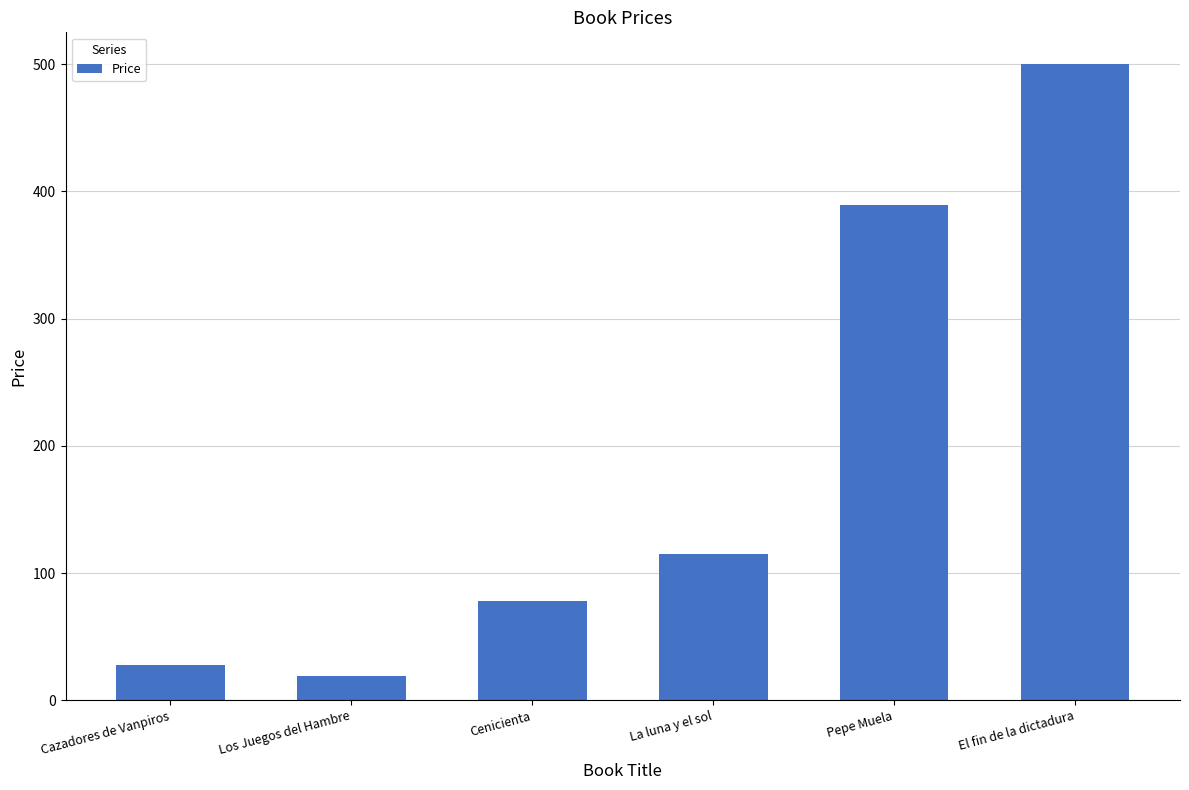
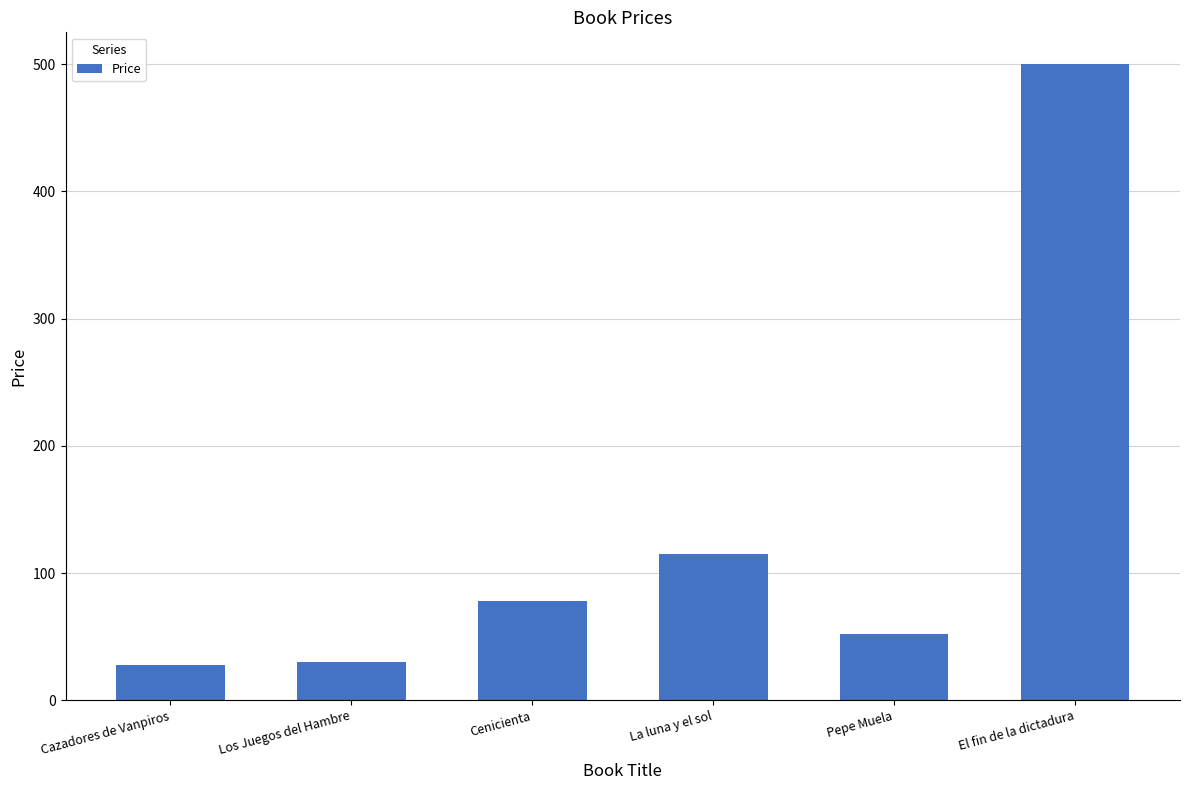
  {
    "Cazadores de Vanpiros": 28,
-   "Los Juegos del Hambre": 19,
+   "Los Juegos del Hambre": 30,
    "Cenicienta": 78,
    "La luna y el sol": 115,
-   "Pepe Muela": 389,
+   "Pepe Muela": 52,
    "El fin de la dictadura": 500
  }
